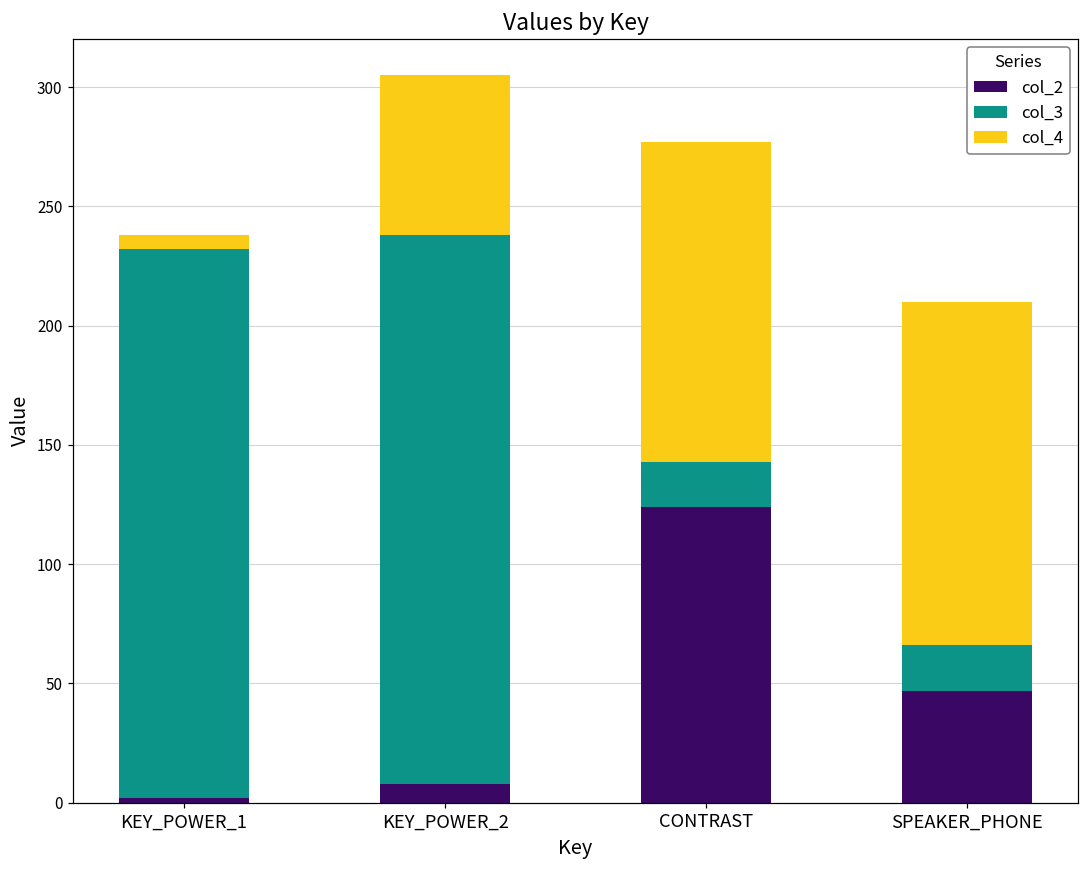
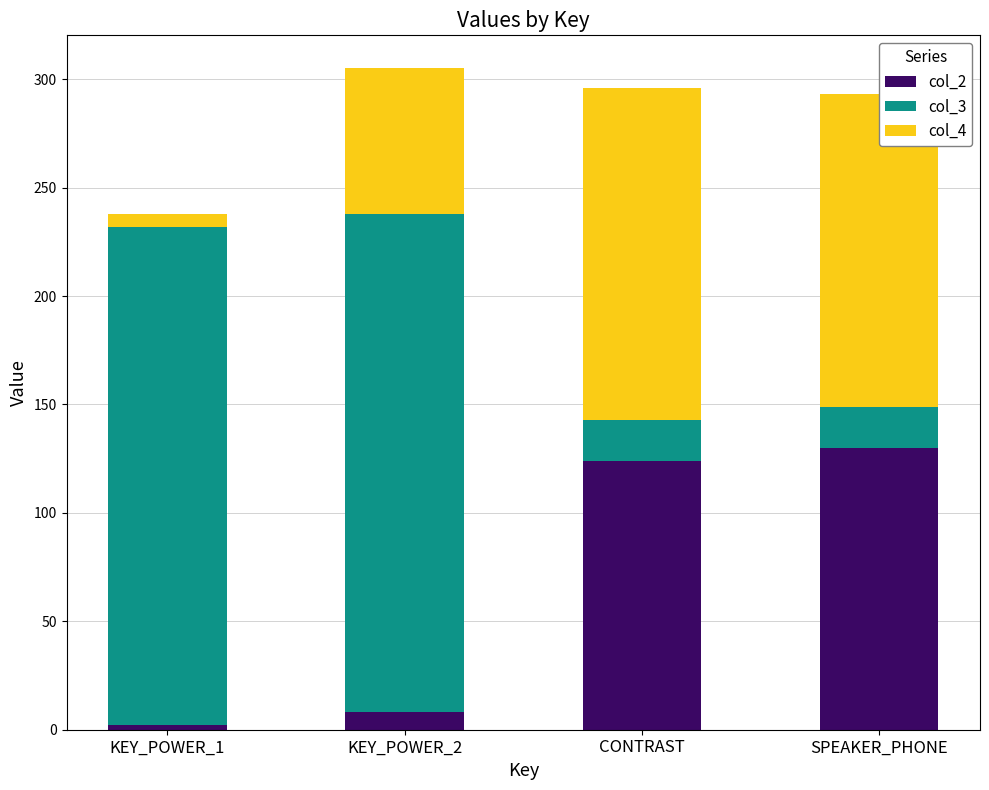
  {
    "col_2": {
      "KEY_POWER_1": 2,
      "KEY_POWER_2": 8,
      "CONTRAST": 124,
-     "SPEAKER_PHONE": 47
+     "SPEAKER_PHONE": 130
    },
    "col_3": {
      "KEY_POWER_1": 230,
      "KEY_POWER_2": 230,
      "CONTRAST": 19,
      "SPEAKER_PHONE": 19
    },
    "col_4": {
      "KEY_POWER_1": 6,
      "KEY_POWER_2": 67,
-     "CONTRAST": 134
+     "CONTRAST": 153
    }
  }
